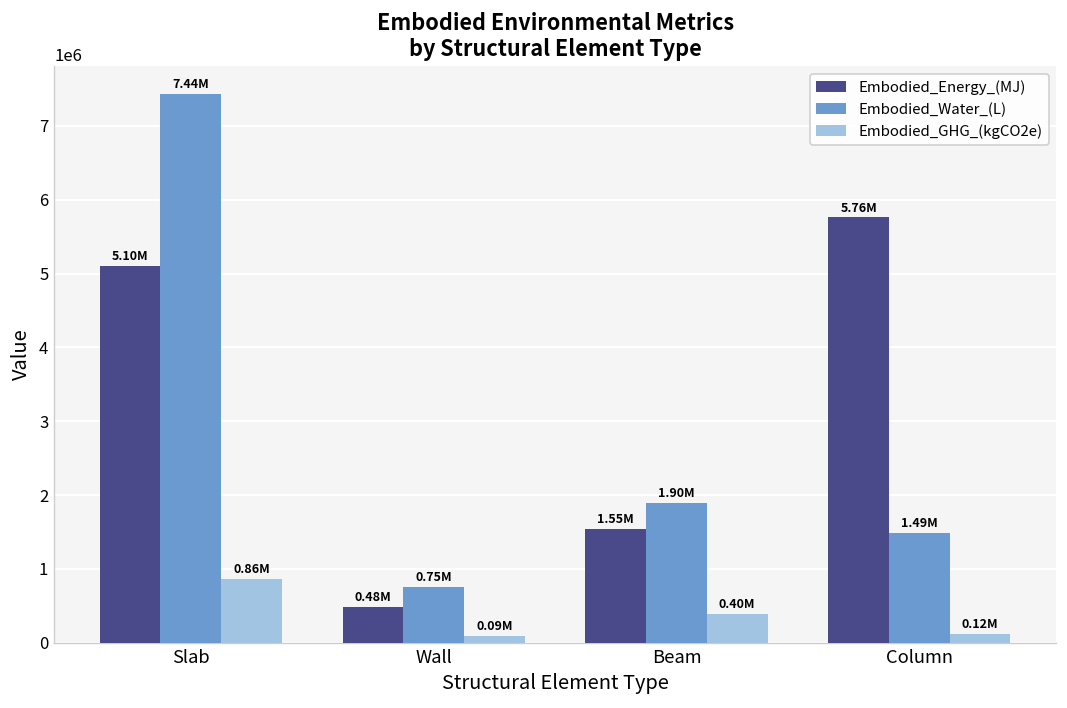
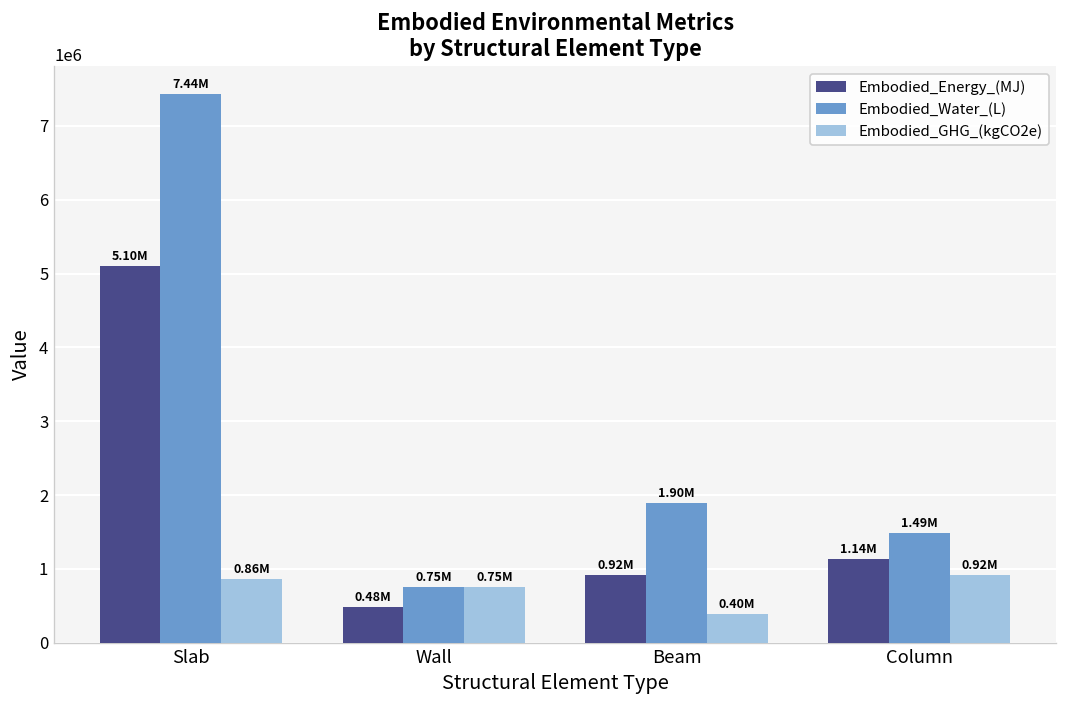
  {
    "Embodied_Energy_(MJ)": {
      "Slab": "5.10M",
      "Wall": "0.48M",
-     "Beam": "1.55M",
-     "Column": "5.76M"
+     "Beam": "0.92M",
+     "Column": "1.14M"
    },
    "Embodied_Water_(L)": {
      "Slab": "7.44M",
      "Wall": "0.75M",
      "Beam": "1.90M",
      "Column": "1.49M"
    },
    "Embodied_GHG_(kgCO2e)": {
      "Slab": "0.86M",
-     "Wall": "0.09M",
+     "Wall": "0.75M",
      "Beam": "0.40M",
-     "Column": "0.12M"
+     "Column": "0.92M"
    }
  }
